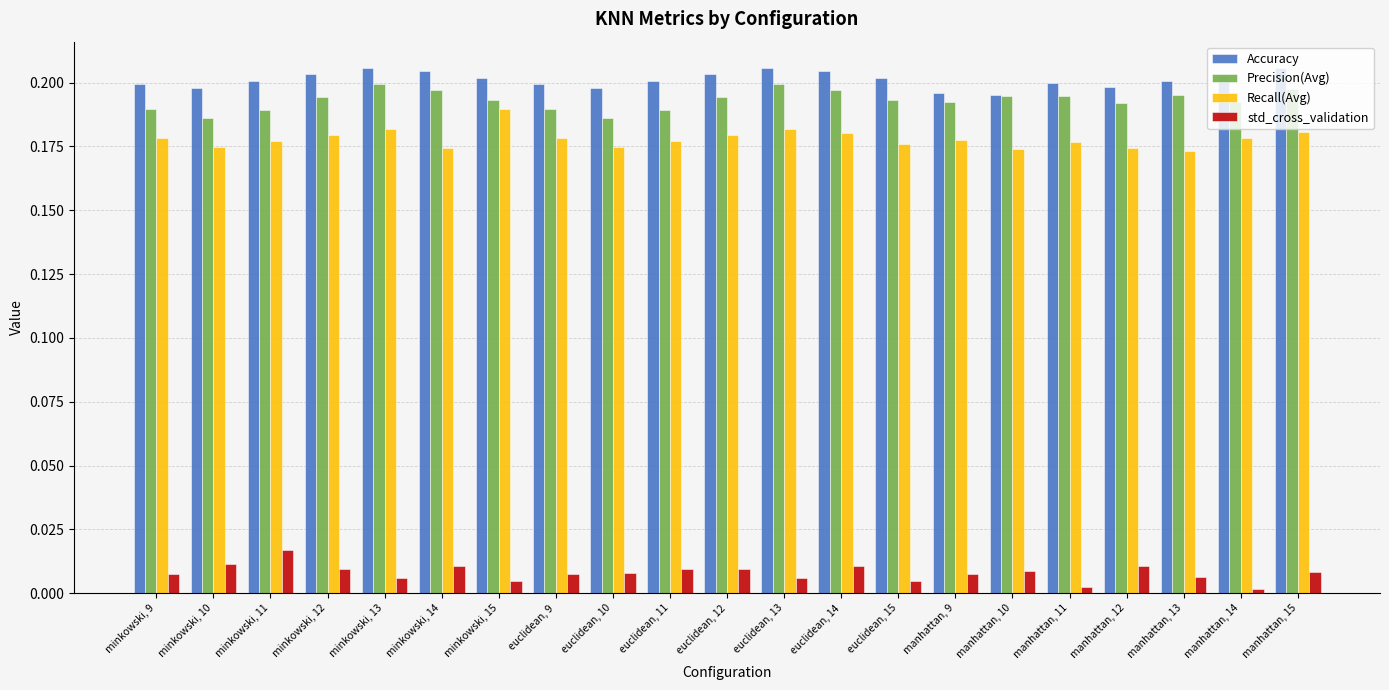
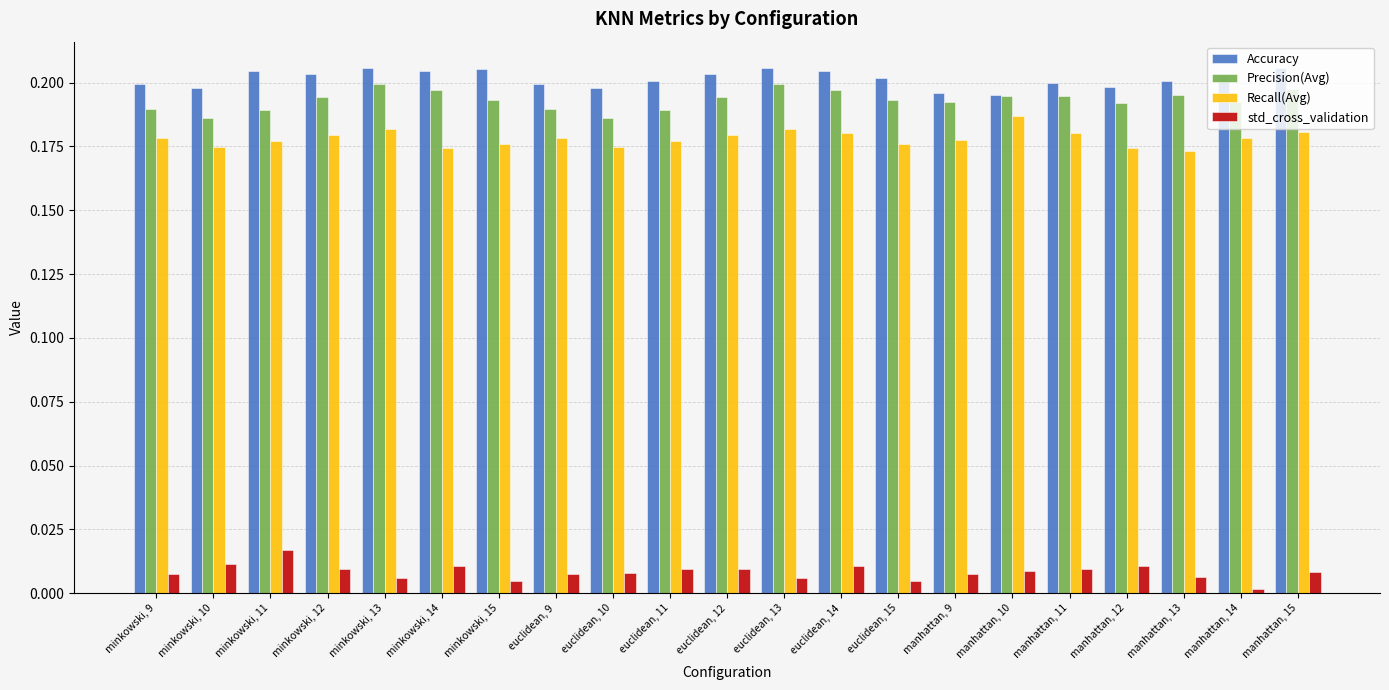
  {
    "Accuracy": {
      "minkowski, 9": 0.200,
      "minkowski, 10": 0.198,
-     "minkowski, 11": 0.200,
+     "minkowski, 11": 0.205,
      "minkowski, 12": 0.203,
      "minkowski, 13": 0.206,
      "minkowski, 14": 0.205,
-     "minkowski, 15": 0.202,
+     "minkowski, 15": 0.205,
      "euclidean, 9": 0.200,
      "euclidean, 10": 0.198,
      "euclidean, 11": 0.200,
      "euclidean, 12": 0.203,
      "euclidean, 13": 0.206,
      "euclidean, 14": 0.205,
      "euclidean, 15": 0.202,
      "manhattan, 9": 0.196,
      "manhattan, 10": 0.195,
      "manhattan, 11": 0.200,
      "manhattan, 12": 0.198,
      "manhattan, 13": 0.201
    },
    "Precision(Avg)": {
      "minkowski, 9": 0.190,
      "minkowski, 10": 0.186,
      "minkowski, 11": 0.189,
      "minkowski, 12": 0.194,
      "minkowski, 13": 0.199,
      "minkowski, 14": 0.197,
      "minkowski, 15": 0.193,
      "euclidean, 9": 0.190,
      "euclidean, 10": 0.186,
      "euclidean, 11": 0.189,
      "euclidean, 12": 0.194,
      "euclidean, 13": 0.199,
      "euclidean, 14": 0.197,
      "euclidean, 15": 0.193,
      "manhattan, 9": 0.192,
      "manhattan, 10": 0.195,
      "manhattan, 11": 0.195,
      "manhattan, 12": 0.192,
      "manhattan, 13": 0.195
    },
    "Recall(Avg)": {
      "minkowski, 9": 0.178,
      "minkowski, 10": 0.175,
      "minkowski, 11": 0.177,
      "minkowski, 12": 0.180,
      "minkowski, 13": 0.182,
      "minkowski, 14": 0.175,
-     "minkowski, 15": 0.190,
+     "minkowski, 15": 0.176,
      "euclidean, 9": 0.178,
      "euclidean, 10": 0.175,
      "euclidean, 11": 0.177,
      "euclidean, 12": 0.180,
      "euclidean, 13": 0.182,
      "euclidean, 14": 0.180,
      "euclidean, 15": 0.176,
      "manhattan, 9": 0.177,
-     "manhattan, 10": 0.174,
-     "manhattan, 11": 0.177,
+     "manhattan, 10": 0.187,
+     "manhattan, 11": 0.180,
      "manhattan, 12": 0.174,
      "manhattan, 13": 0.173,
      "manhattan, 14": 0.178,
      "manhattan, 15": 0.181
    },
    "std_cross_validation": {
      "minkowski, 9": 0.007,
      "minkowski, 10": 0.011,
      "minkowski, 11": 0.017,
      "minkowski, 12": 0.010,
      "minkowski, 13": 0.006,
      "minkowski, 14": 0.011,
      "minkowski, 15": 0.005,
      "euclidean, 9": 0.007,
      "euclidean, 10": 0.008,
      "euclidean, 11": 0.010,
      "euclidean, 12": 0.010,
      "euclidean, 13": 0.006,
      "euclidean, 14": 0.011,
      "euclidean, 15": 0.005,
      "manhattan, 9": 0.008,
      "manhattan, 10": 0.009,
-     "manhattan, 11": 0.003,
+     "manhattan, 11": 0.010,
      "manhattan, 12": 0.011,
      "manhattan, 13": 0.006,
      "manhattan, 14": 0.002,
      "manhattan, 15": 0.008
    }
  }
